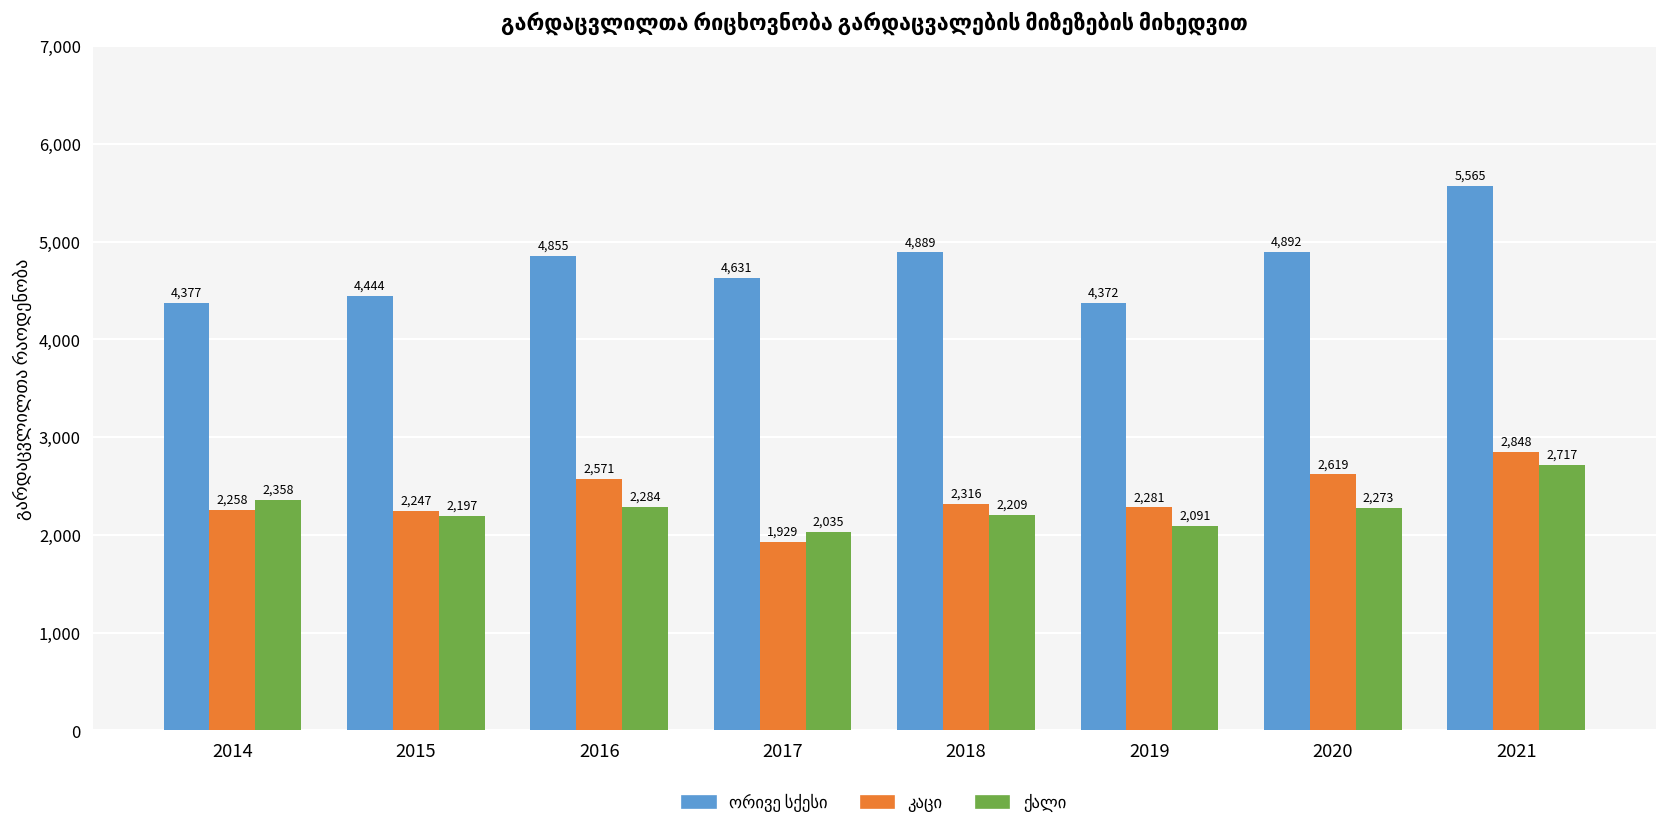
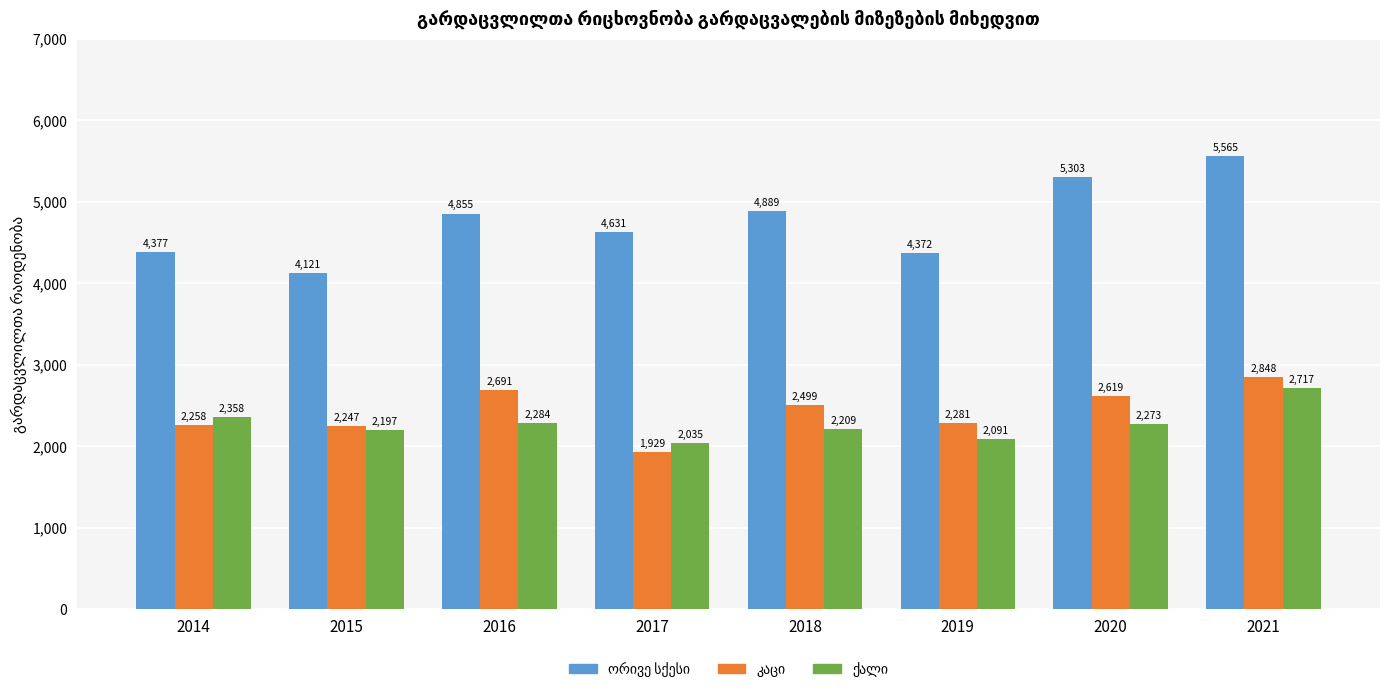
  {
    "ორივე სქესი": {
      "2014": "4,377",
-     "2015": "4,444",
+     "2015": "4,121",
      "2016": "4,855",
      "2017": "4,631",
      "2018": "4,889",
      "2019": "4,372",
-     "2020": "4,892",
+     "2020": "5,303",
      "2021": "5,565"
    },
    "კაცი": {
      "2014": "2,258",
      "2015": "2,247",
-     "2016": "2,571",
+     "2016": "2,691",
      "2017": "1,929",
-     "2018": "2,316",
+     "2018": "2,499",
      "2019": "2,281",
      "2020": "2,619",
      "2021": "2,848"
    },
    "ქალი": {
      "2014": "2,358",
      "2015": "2,197",
      "2016": "2,284",
      "2017": "2,035",
      "2018": "2,209",
      "2019": "2,091",
      "2020": "2,273",
      "2021": "2,717"
    }
  }
